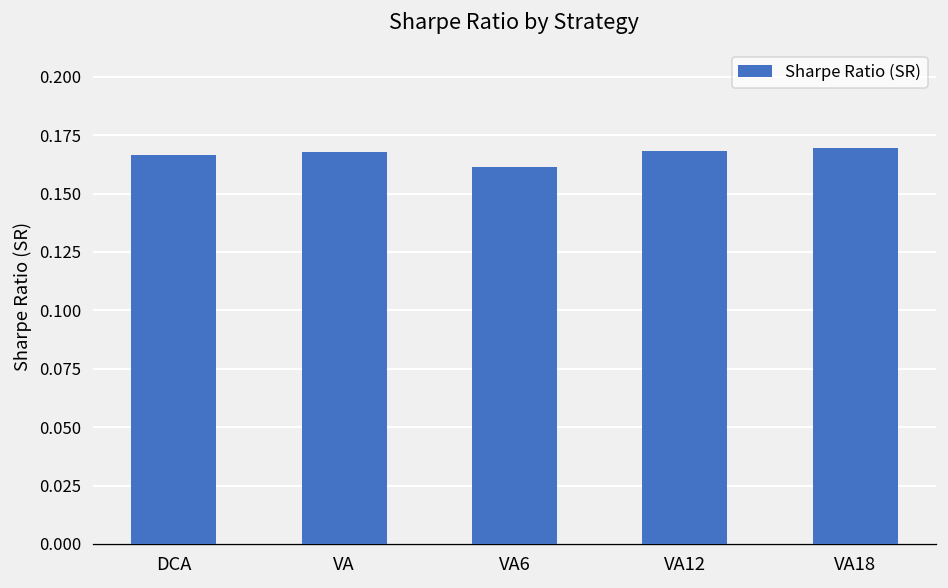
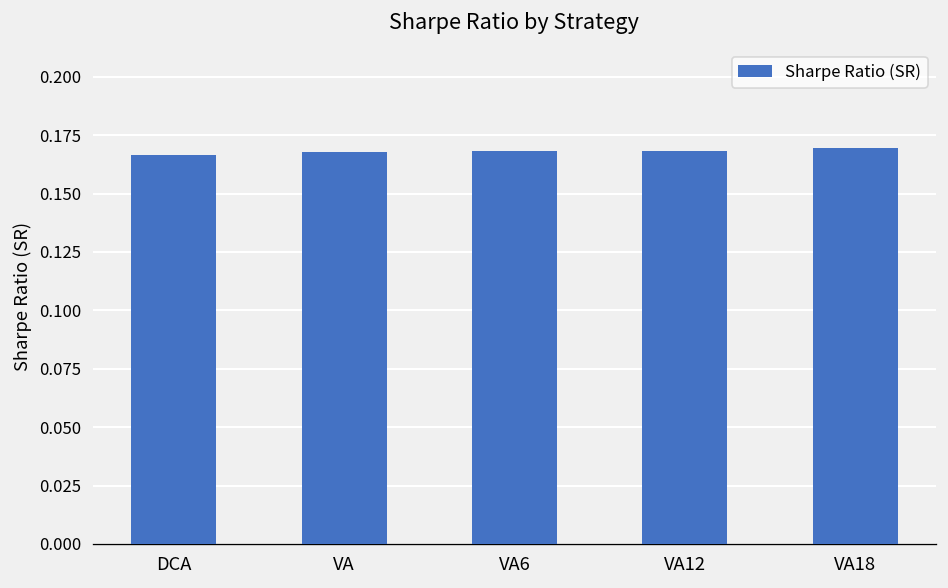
  {
    "DCA": 0.167,
    "VA": 0.168,
-   "VA6": 0.162,
+   "VA6": 0.168,
    "VA12": 0.168,
    "VA18": 0.170
  }
